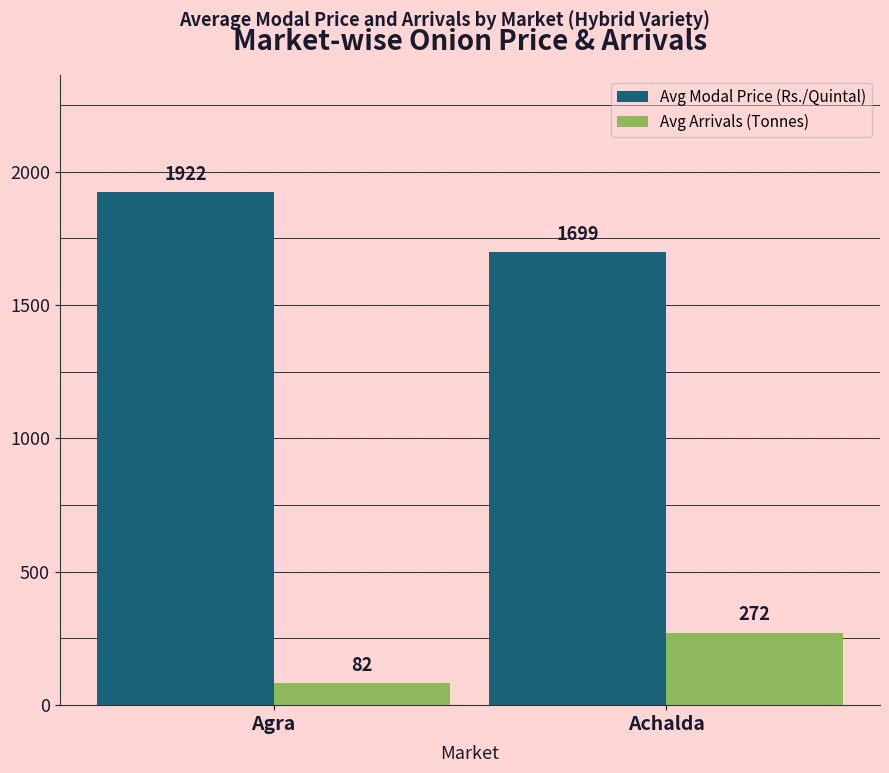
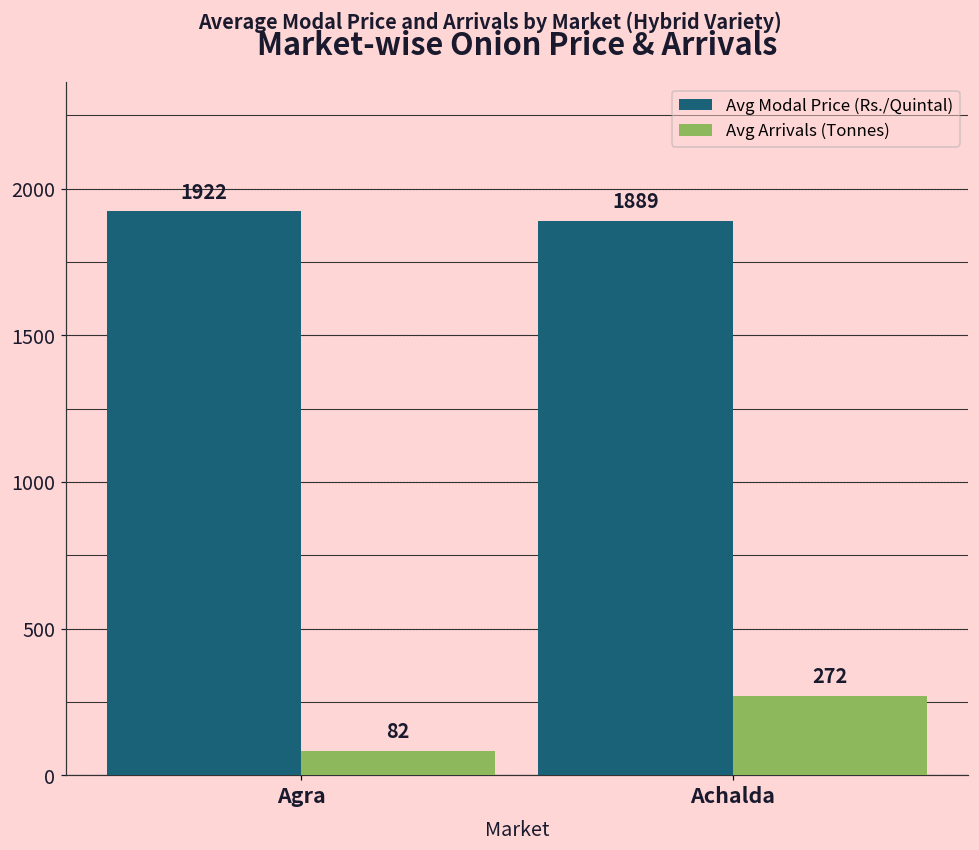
  {
    "Avg Modal Price (Rs./Quintal)": {
      "Agra": 1922,
-     "Achalda": 1699
+     "Achalda": 1889
    },
    "Avg Arrivals (Tonnes)": {
      "Agra": 82,
      "Achalda": 272
    }
  }
